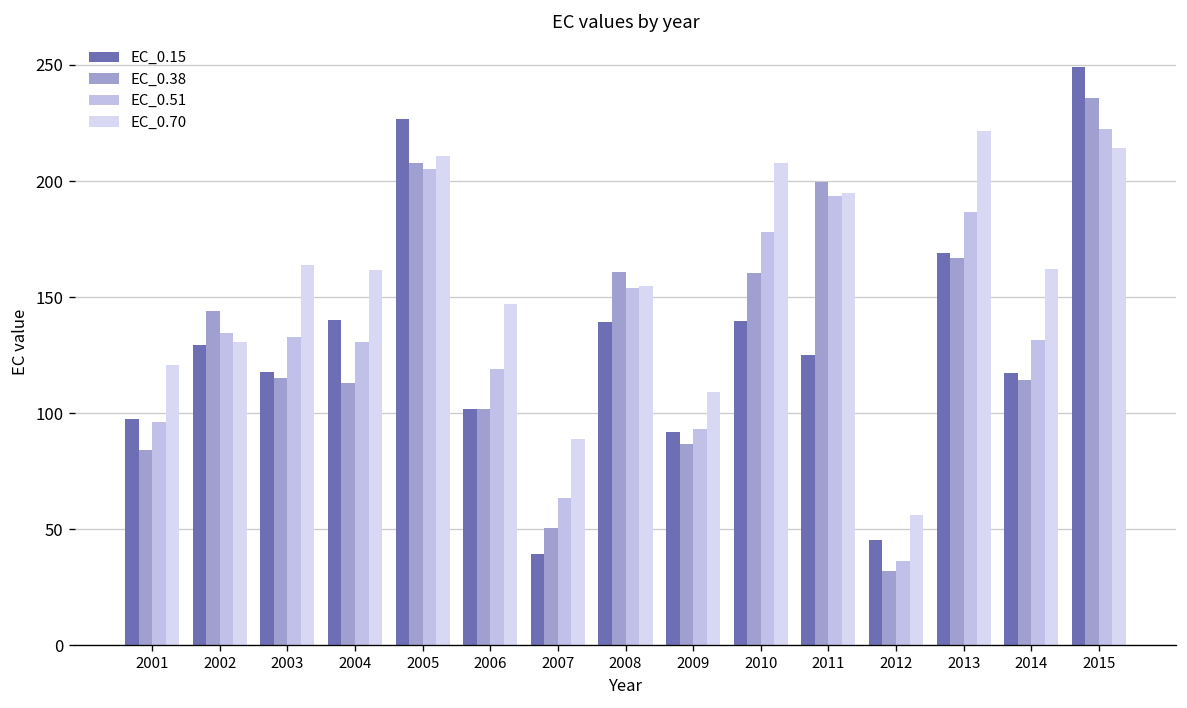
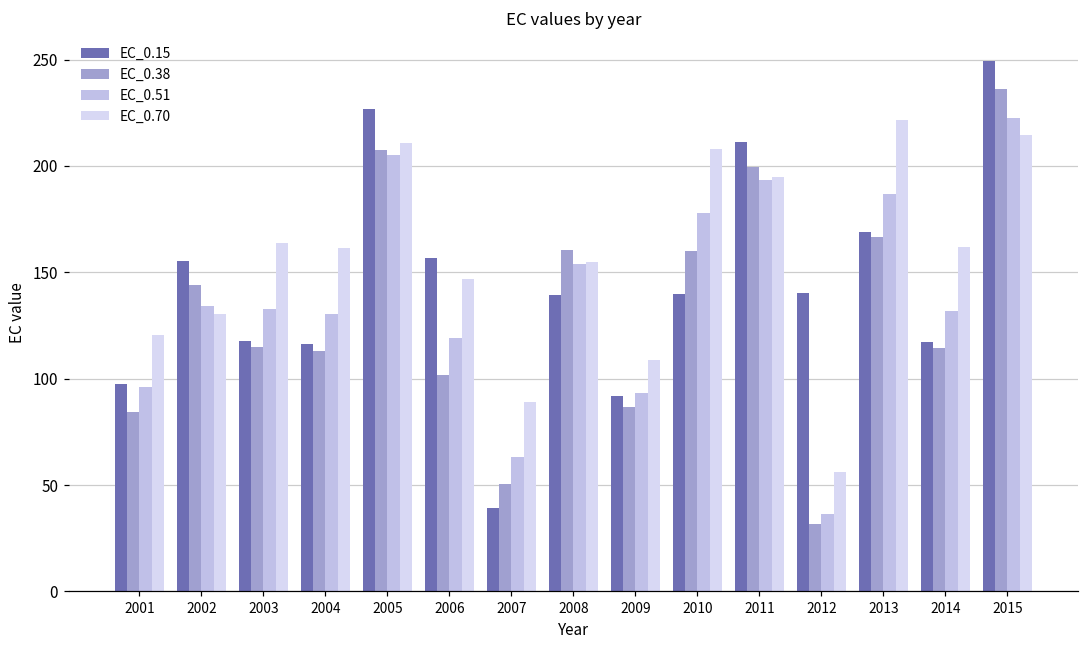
  {
    "EC_0.15": {
      "2001": 97,
-     "2002": 129,
+     "2002": 155,
      "2003": 118,
-     "2004": 140,
+     "2004": 116,
      "2005": 227,
-     "2006": 102,
+     "2006": 157,
      "2007": 39,
      "2008": 139,
      "2009": 92,
      "2010": 140,
-     "2011": 125,
-     "2012": 45,
+     "2011": 211,
+     "2012": 140,
      "2013": 169,
      "2014": 117,
      "2015": 249
    }
  }
